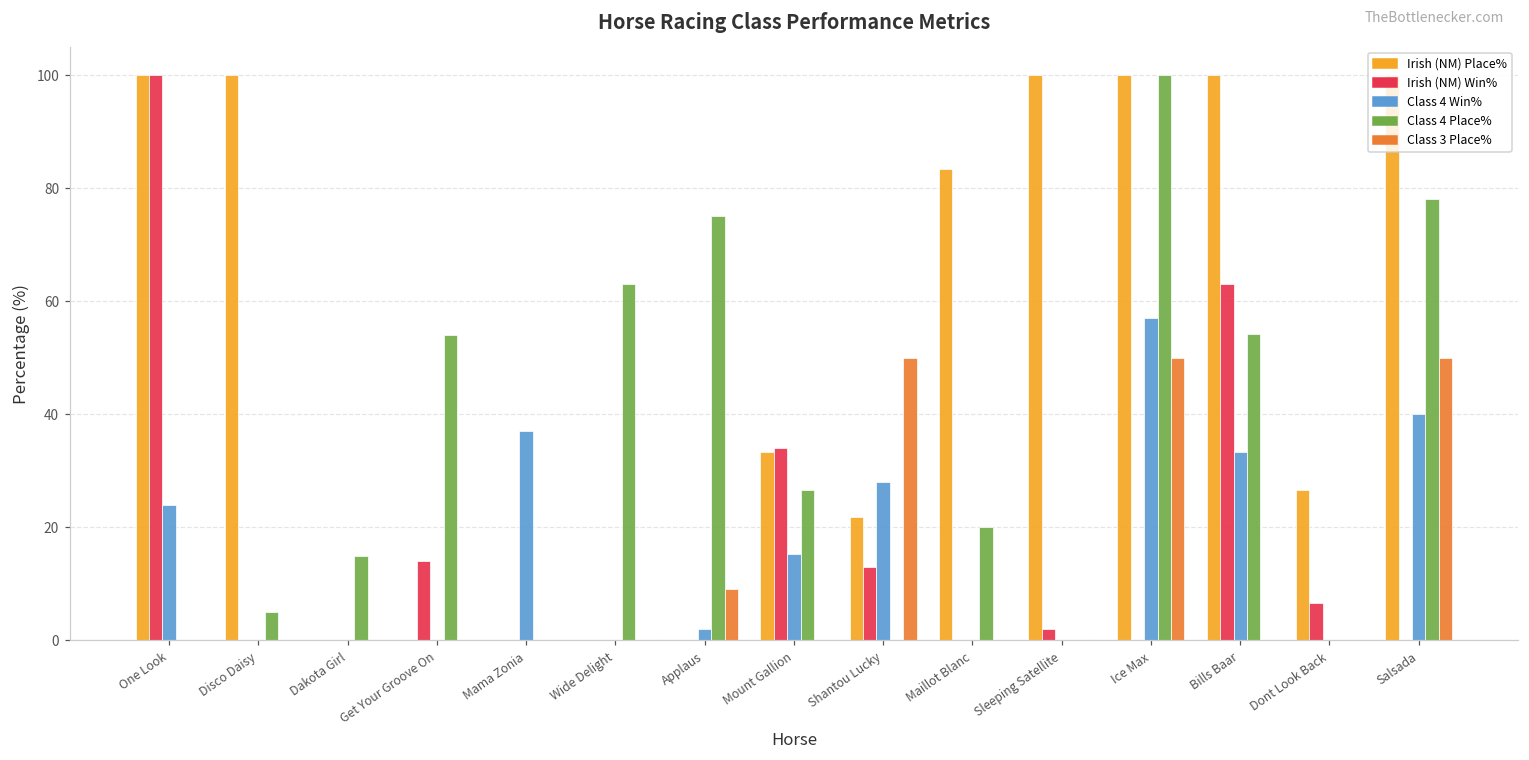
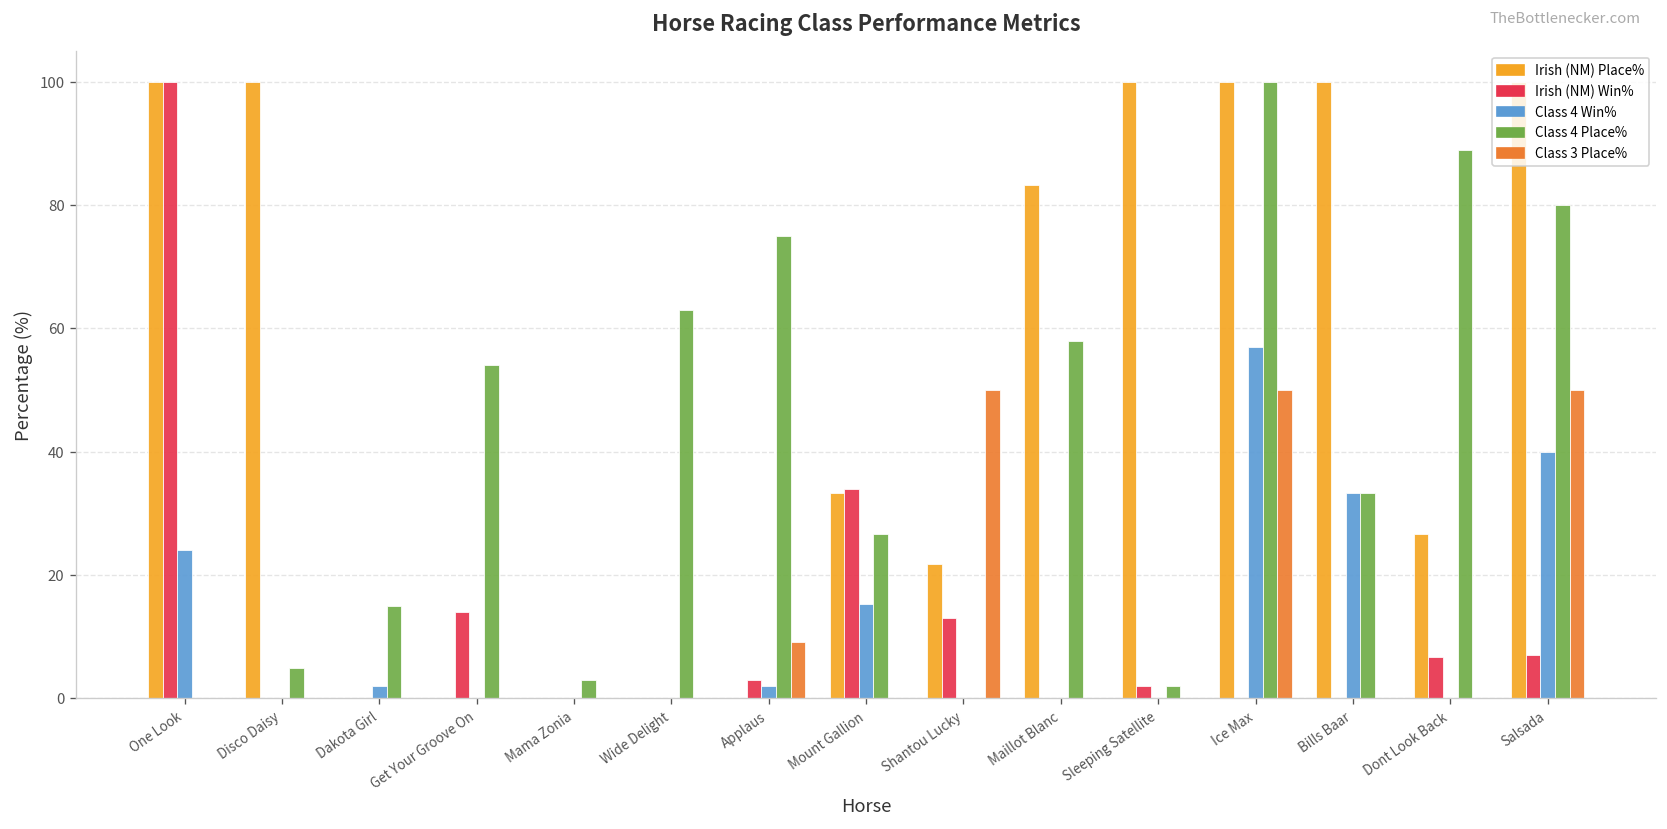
  {
    "Irish (NM) Win%": {
      "One Look": 100,
      "Disco Daisy": 0,
      "Dakota Girl": 0,
      "Get Your Groove On": 14,
      "Mama Zonia": 0,
      "Wide Delight": 0,
-     "Applaus": 0,
+     "Applaus": 3,
      "Mount Gallion": 34,
      "Shantou Lucky": 13,
      "Maillot Blanc": 0,
      "Sleeping Satellite": 2,
      "Ice Max": 0,
-     "Bills Baar": 63,
+     "Bills Baar": 0,
      "Dont Look Back": 7,
-     "Salsada": 0
+     "Salsada": 7
    },
    "Class 4 Win%": {
      "One Look": 24,
      "Disco Daisy": 0,
-     "Dakota Girl": 0,
+     "Dakota Girl": 2,
      "Get Your Groove On": 0,
-     "Mama Zonia": 37,
+     "Mama Zonia": 0,
      "Wide Delight": 0,
      "Applaus": 2,
      "Mount Gallion": 15,
-     "Shantou Lucky": 28,
+     "Shantou Lucky": 0,
      "Maillot Blanc": 0,
      "Sleeping Satellite": 0,
      "Ice Max": 57,
      "Bills Baar": 33,
      "Dont Look Back": 0,
      "Salsada": 40
    },
    "Class 4 Place%": {
      "One Look": 0,
      "Disco Daisy": 5,
      "Dakota Girl": 15,
      "Get Your Groove On": 54,
-     "Mama Zonia": 0,
+     "Mama Zonia": 3,
      "Wide Delight": 63,
      "Applaus": 75,
      "Mount Gallion": 27,
      "Shantou Lucky": 0,
-     "Maillot Blanc": 20,
-     "Sleeping Satellite": 0,
+     "Maillot Blanc": 58,
+     "Sleeping Satellite": 2,
      "Ice Max": 100,
-     "Bills Baar": 54,
-     "Dont Look Back": 0,
-     "Salsada": 78
+     "Bills Baar": 33,
+     "Dont Look Back": 89,
+     "Salsada": 80
    }
  }
